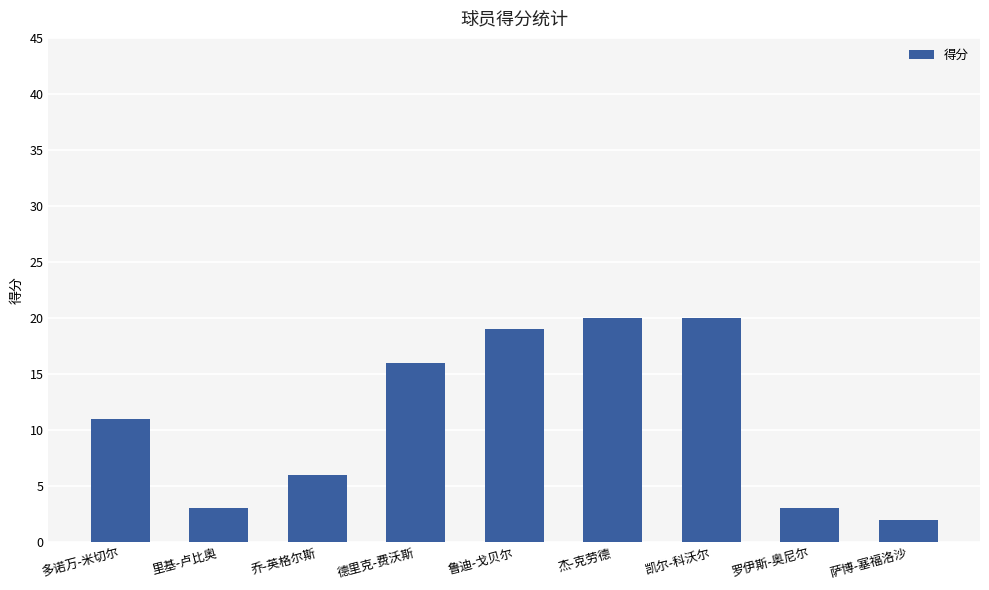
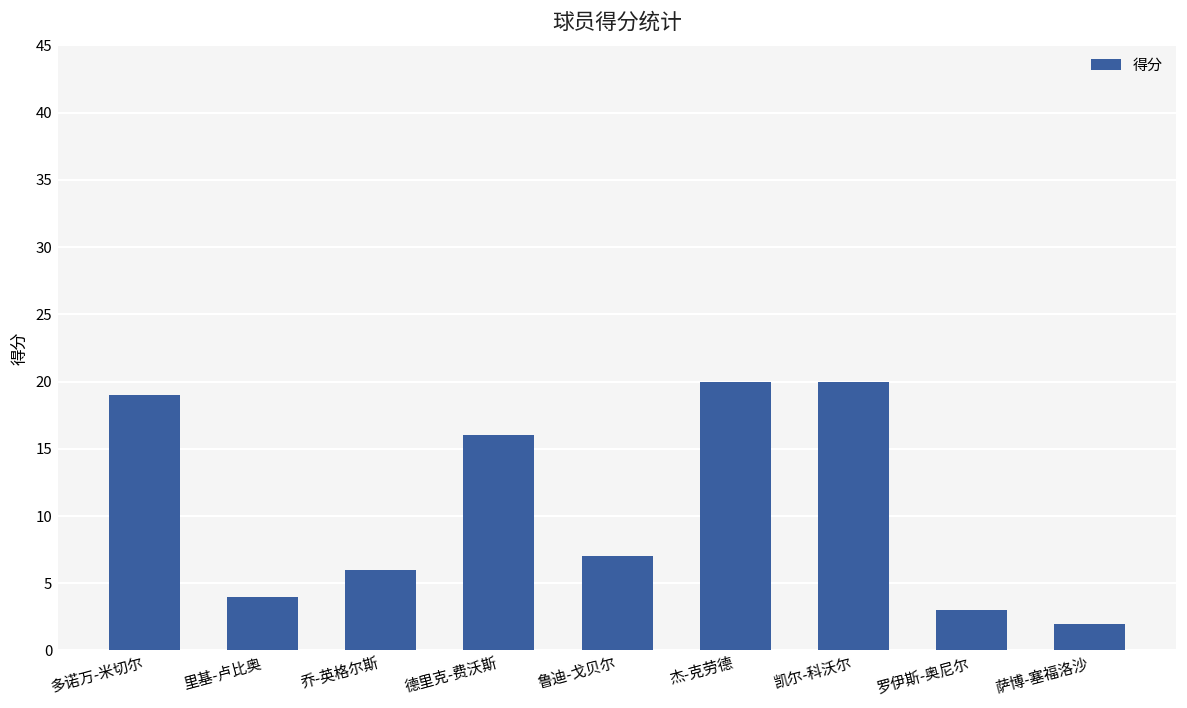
  {
-   "多诺万-米切尔": 11,
-   "里基-卢比奥": 3,
+   "多诺万-米切尔": 19,
+   "里基-卢比奥": 4,
    "乔-英格尔斯": 6,
    "德里克-费沃斯": 16,
-   "鲁迪-戈贝尔": 19,
+   "鲁迪-戈贝尔": 7,
    "杰-克劳德": 20,
    "凯尔-科沃尔": 20,
    "罗伊斯-奥尼尔": 3,
    "萨博-塞福洛沙": 2
  }
